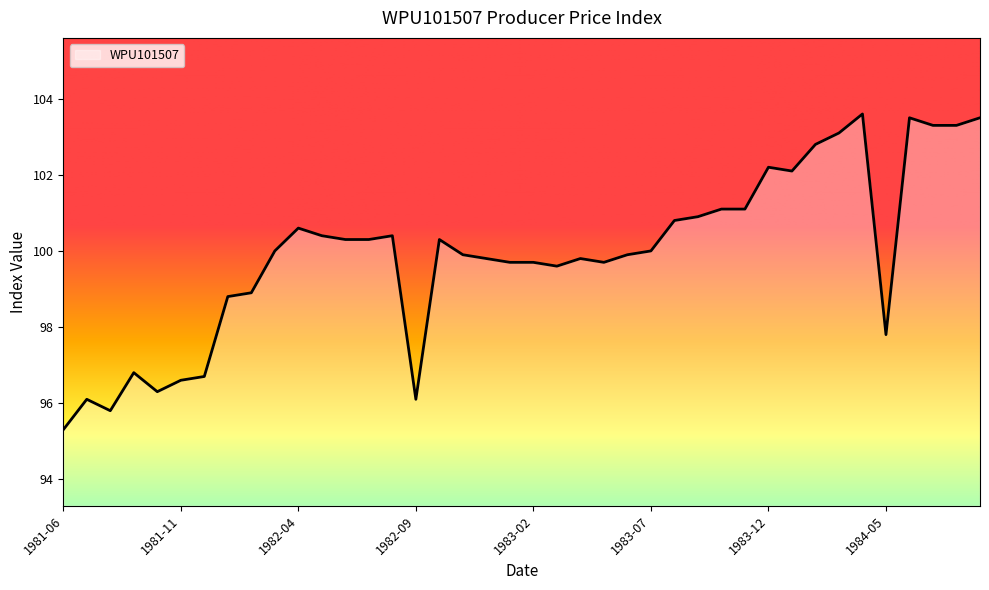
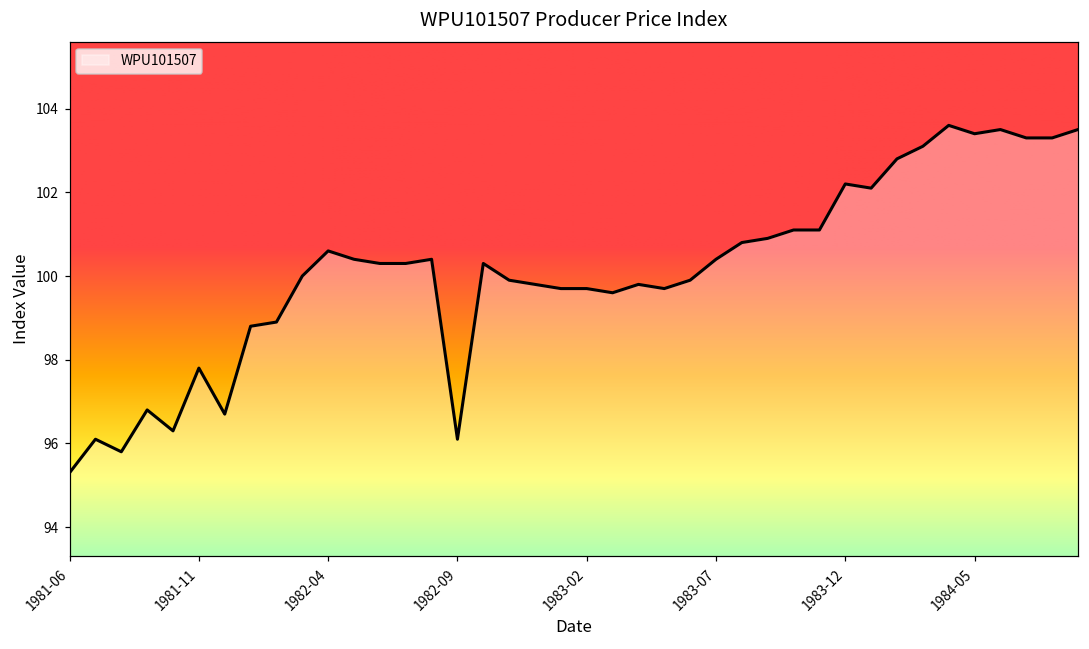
  {
    "1981-06": 95.3,
-   "1981-11": 96.6,
+   "1981-11": 97.8,
    "1982-04": 100.6,
    "1982-09": 96.1,
    "1983-02": 99.7,
-   "1983-07": 100.0,
+   "1983-07": 100.4,
    "1983-12": 102.2,
-   "1984-05": 97.8
+   "1984-05": 103.4
  }
